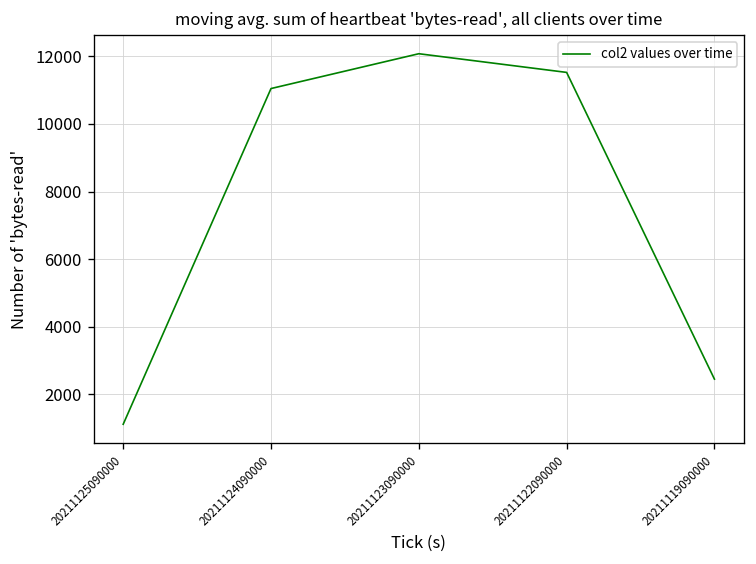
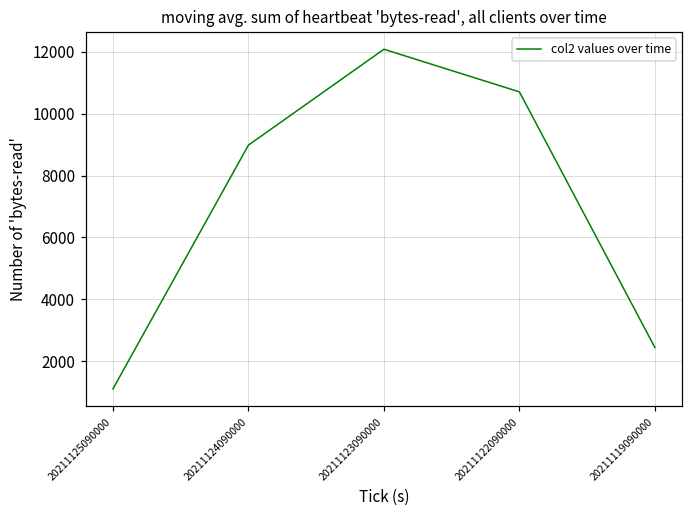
  {
    "20211125090000": 1100,
-   "20211124090000": 11000,
+   "20211124090000": 9000,
    "20211123090000": 12100,
-   "20211122090000": 11500,
+   "20211122090000": 10700,
    "20211119090000": 2400
  }
